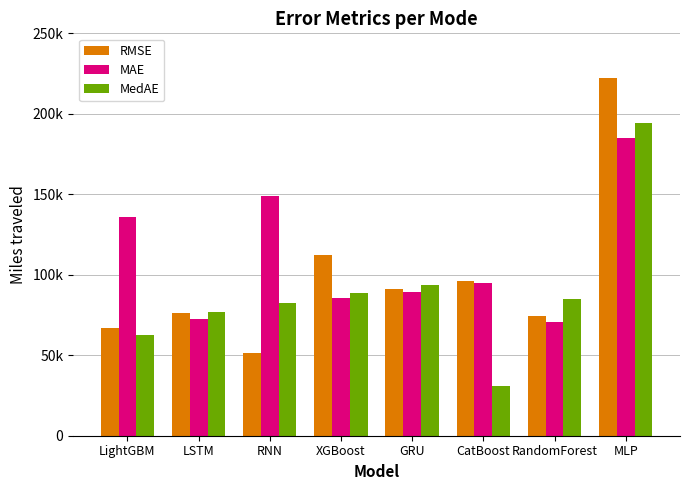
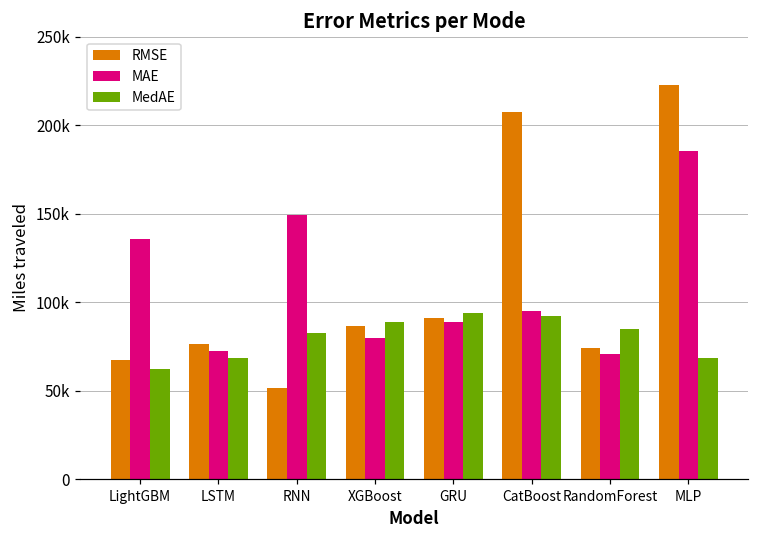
  {
    "RMSE": {
      "LightGBM": 67000,
      "LSTM": 77000,
      "RNN": 52000,
-     "XGBoost": 112000,
+     "XGBoost": 87000,
      "GRU": 91000,
-     "CatBoost": 96000,
+     "CatBoost": 207000,
      "RandomForest": 74000,
      "MLP": 222000
    },
    "MAE": {
      "LightGBM": 136000,
      "LSTM": 72000,
      "RNN": 149000,
-     "XGBoost": 85000,
+     "XGBoost": 80000,
      "GRU": 89000,
      "CatBoost": 95000,
      "RandomForest": 71000,
      "MLP": 185000
    },
    "MedAE": {
      "LightGBM": 63000,
-     "LSTM": 77000,
+     "LSTM": 68000,
      "RNN": 82000,
      "XGBoost": 89000,
      "GRU": 94000,
-     "CatBoost": 31000,
+     "CatBoost": 92000,
      "RandomForest": 85000,
-     "MLP": 194000
+     "MLP": 68000
    }
  }
